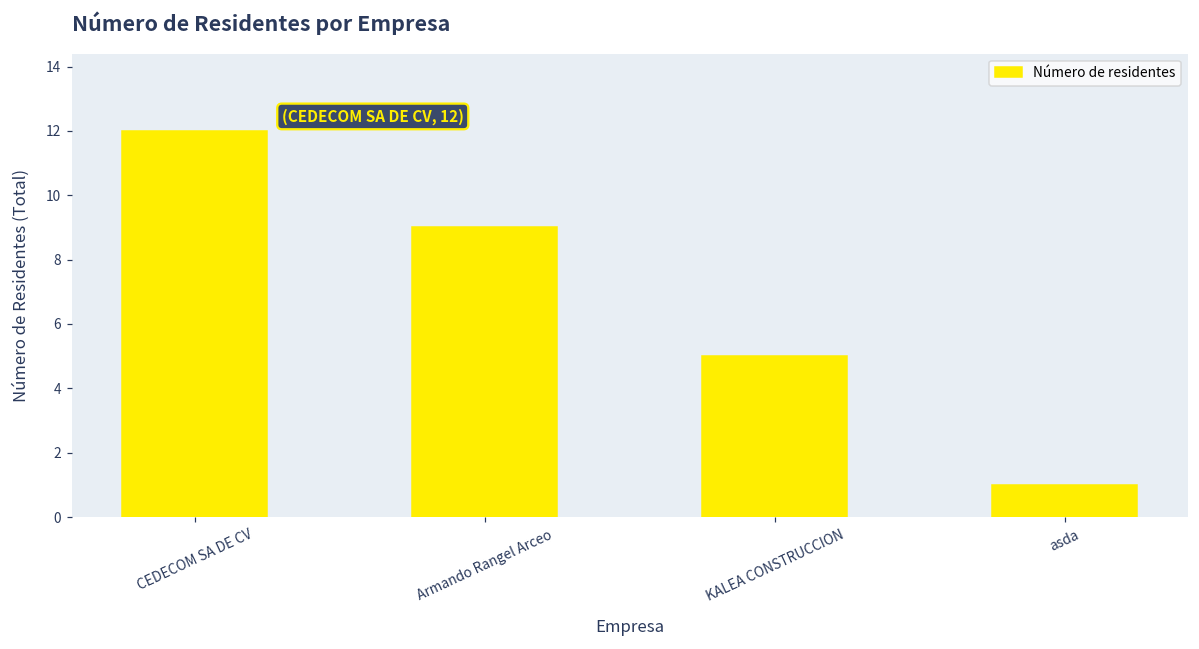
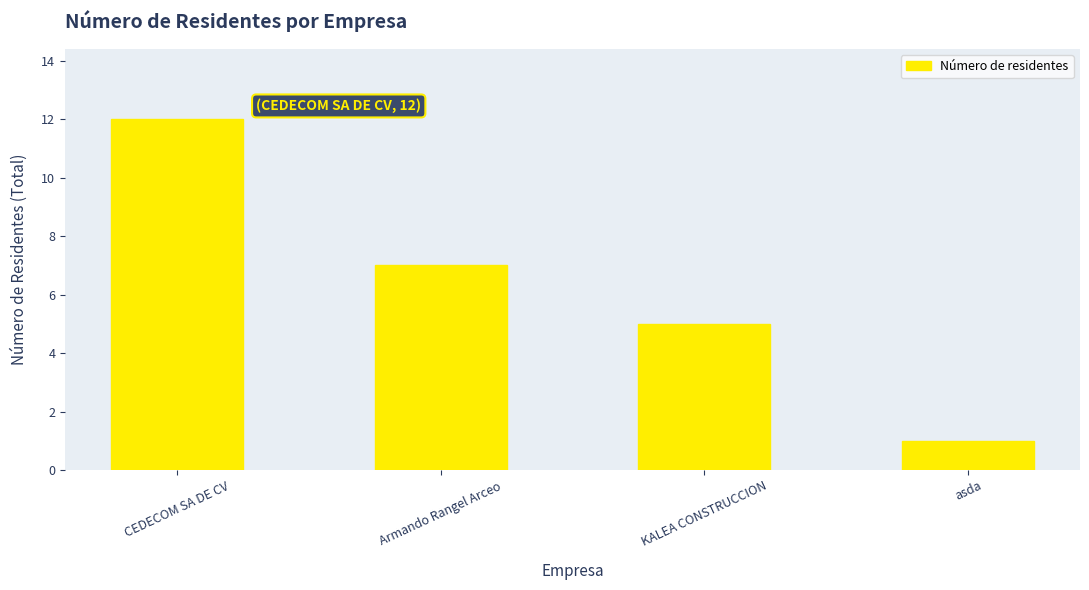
  {
    "CEDECOM SA DE CV": 12,
-   "Armando Rangel Arceo": 9,
+   "Armando Rangel Arceo": 7,
    "KALEA CONSTRUCCION": 5,
    "asda": 1
  }
